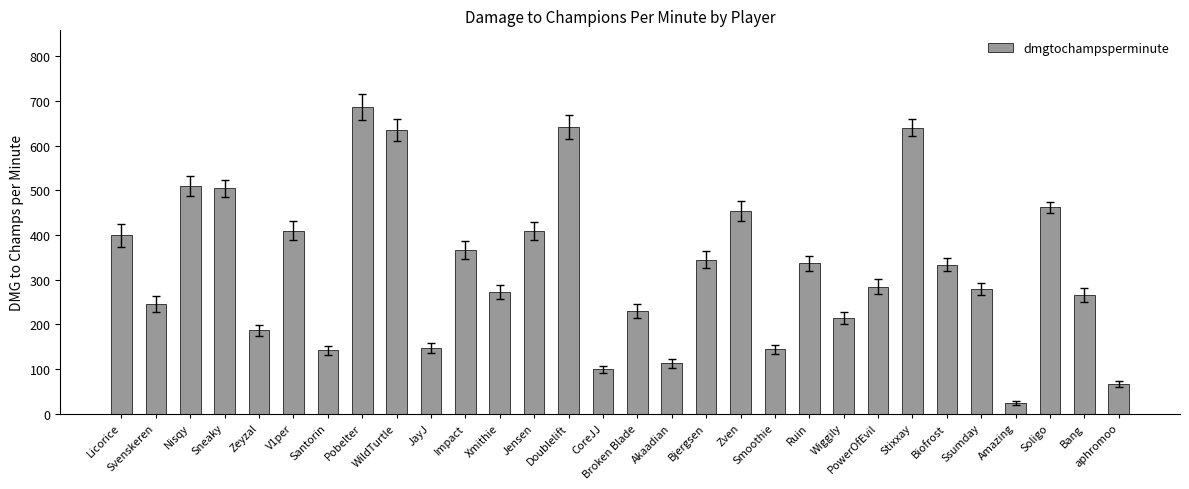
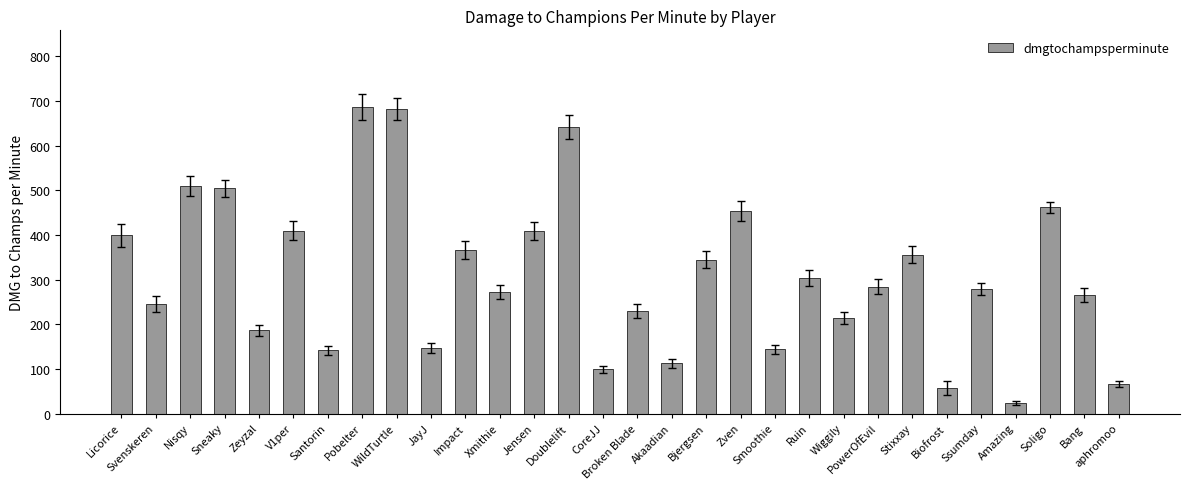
  {
    "dmgtochampsperminute": {
      "Licorice": 400,
      "Svenskeren": 240,
      "Nisqy": 510,
      "Sneaky": 500,
      "Zeyzal": 190,
      "V1per": 410,
      "Santorin": 140,
      "Pobelter": 690,
-     "WildTurtle": 640,
+     "WildTurtle": 680,
      "JayJ": 150,
      "Impact": 370,
      "Xmithie": 270,
      "Jensen": 410,
      "Doublelift": 640,
      "CoreJJ": 100,
      "Broken Blade": 230,
      "Akaadian": 110,
      "Bjergsen": 340,
      "Zven": 450,
      "Smoothie": 140,
-     "Ruin": 340,
+     "Ruin": 300,
      "Wiggily": 210,
      "PowerOfEvil": 280,
-     "Stixxay": 640,
-     "Biofrost": 330,
+     "Stixxay": 360,
+     "Biofrost": 60,
      "Ssumday": 280,
      "Amazing": 20,
      "Soligo": 460,
      "Bang": 270,
      "aphromoo": 70
    }
  }
